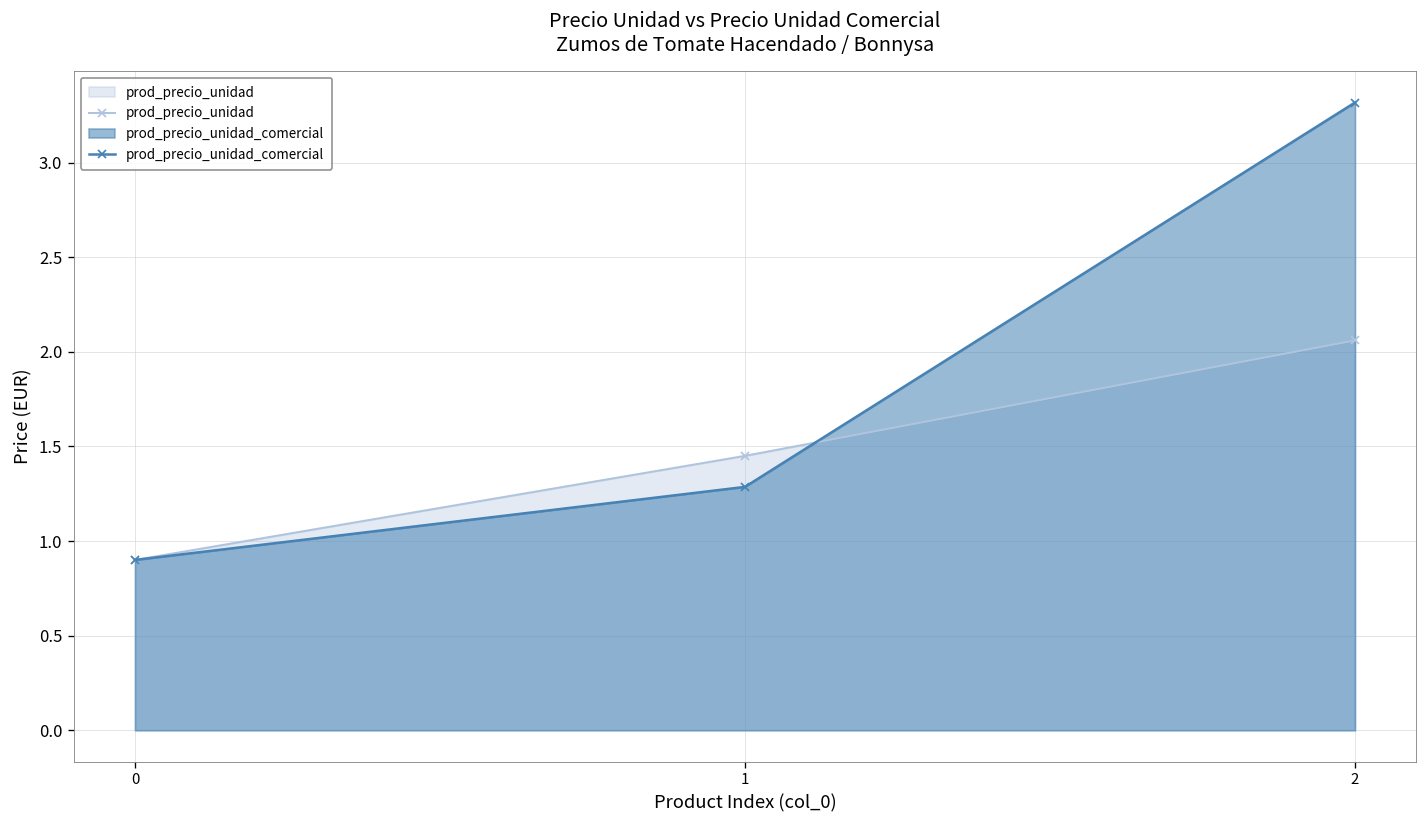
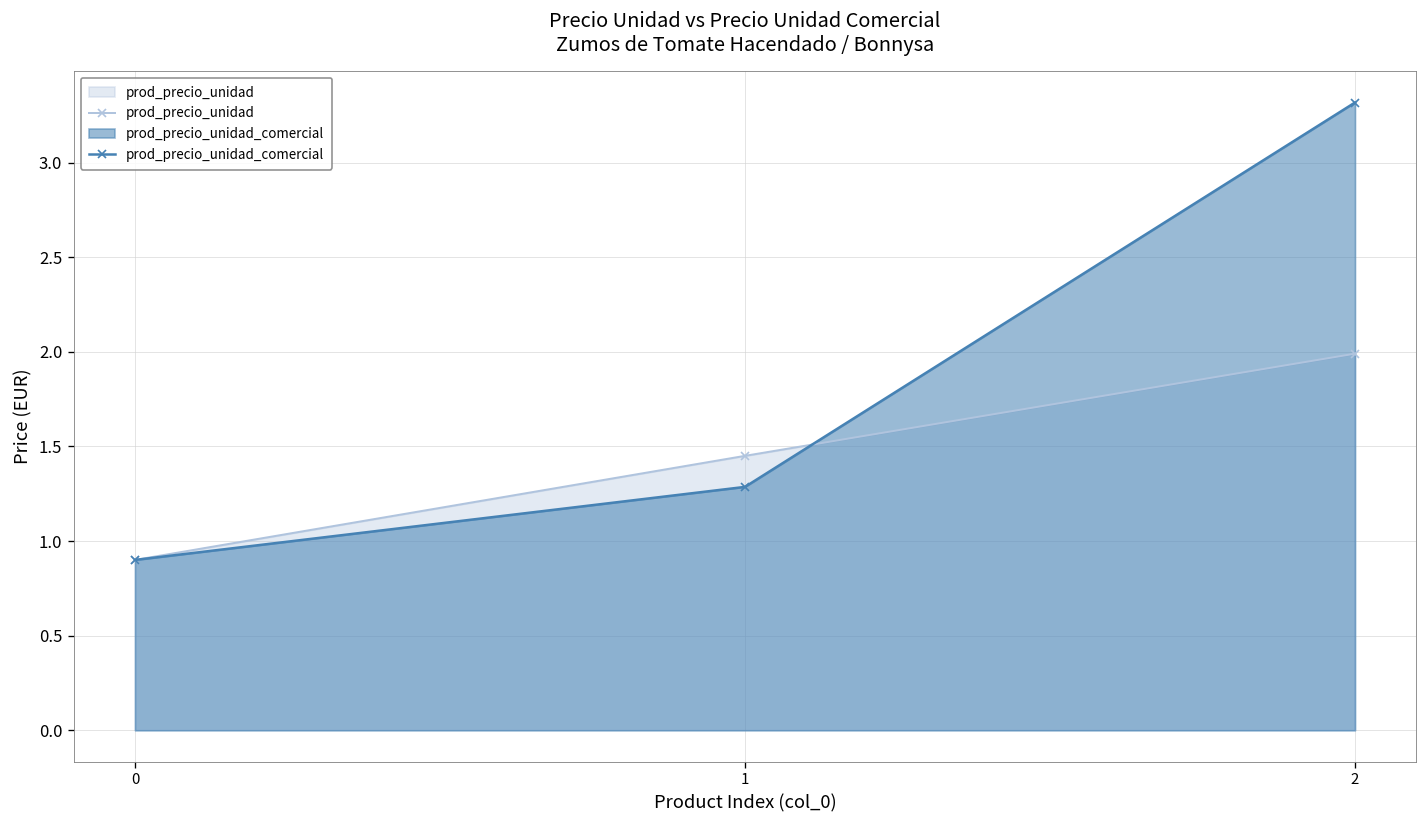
  {
    "prod_precio_unidad": {
      "1": 1.45,
-     "2": 2.06
+     "2": 1.99
    },
    "prod_precio_unidad_comercial": {
      "1": 1.29,
      "2": 3.32
    }
  }
